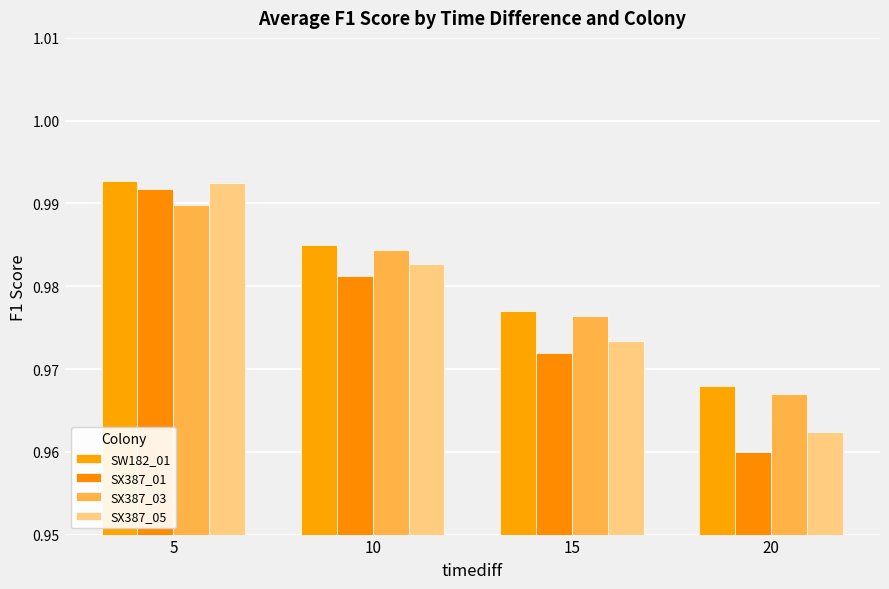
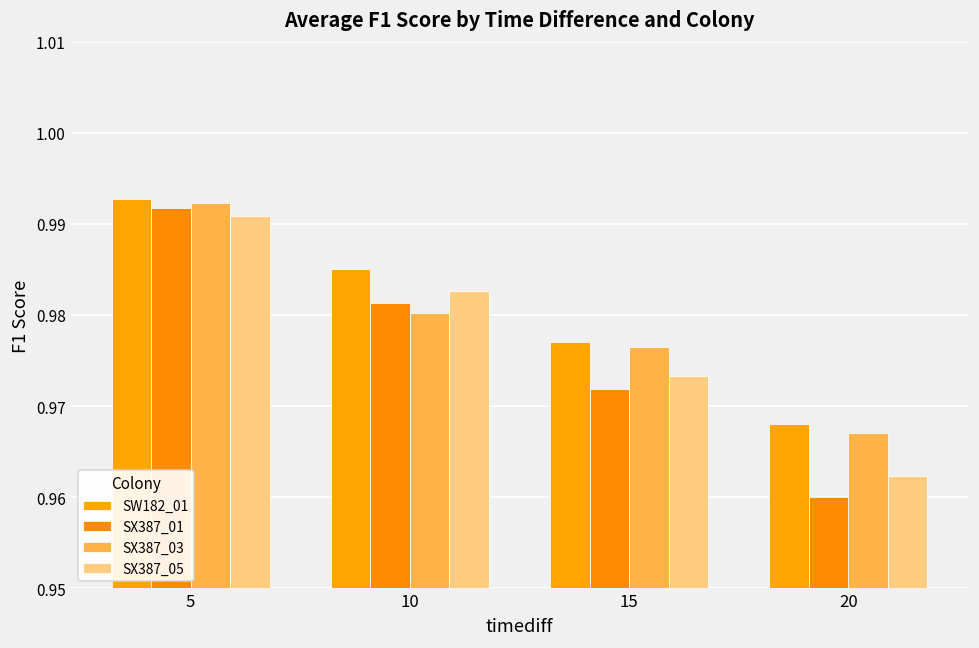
  {
    "SX387_03": {
-     "5": 0.990,
-     "10": 0.984,
+     "5": 0.992,
+     "10": 0.980,
      "15": 0.976,
      "20": 0.967
    },
    "SX387_05": {
-     "5": 0.992,
+     "5": 0.991,
      "10": 0.983,
      "15": 0.973,
      "20": 0.962
    }
  }
